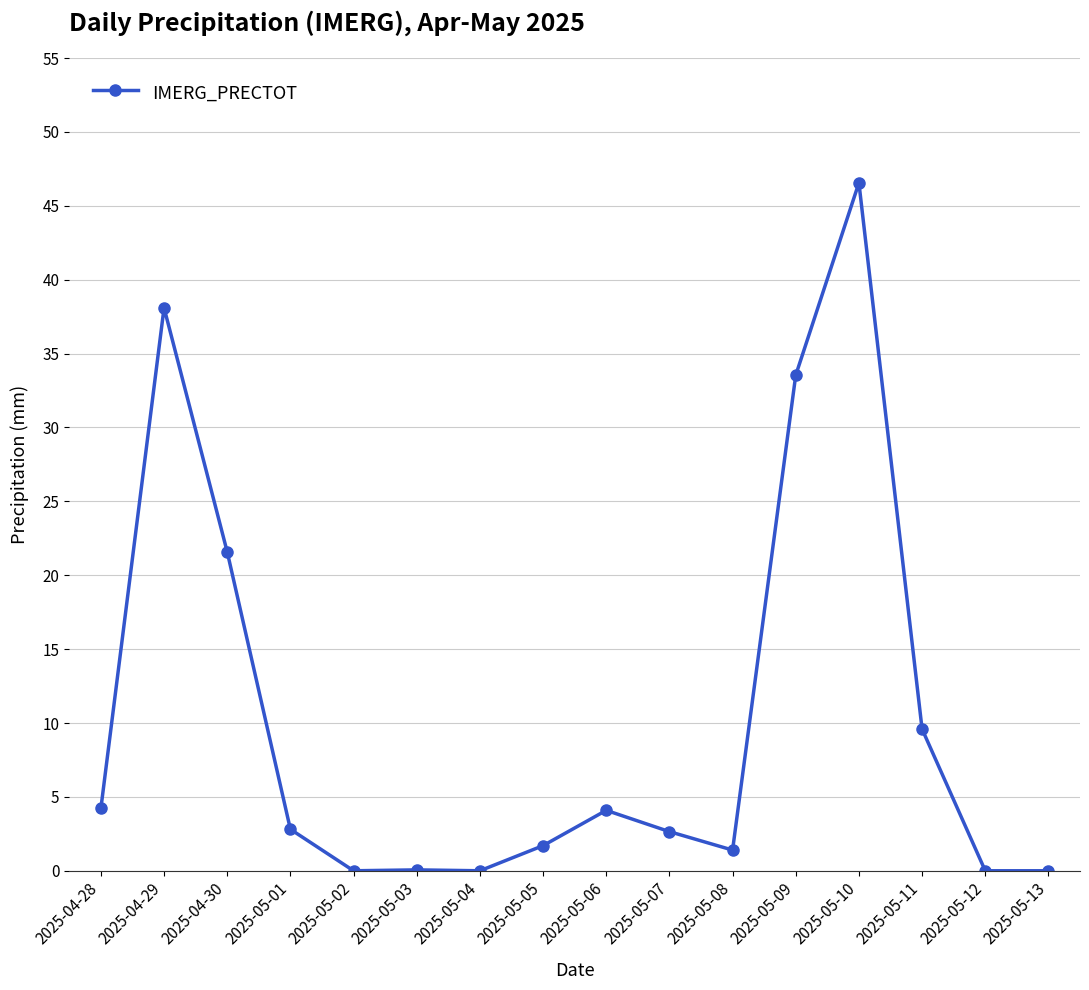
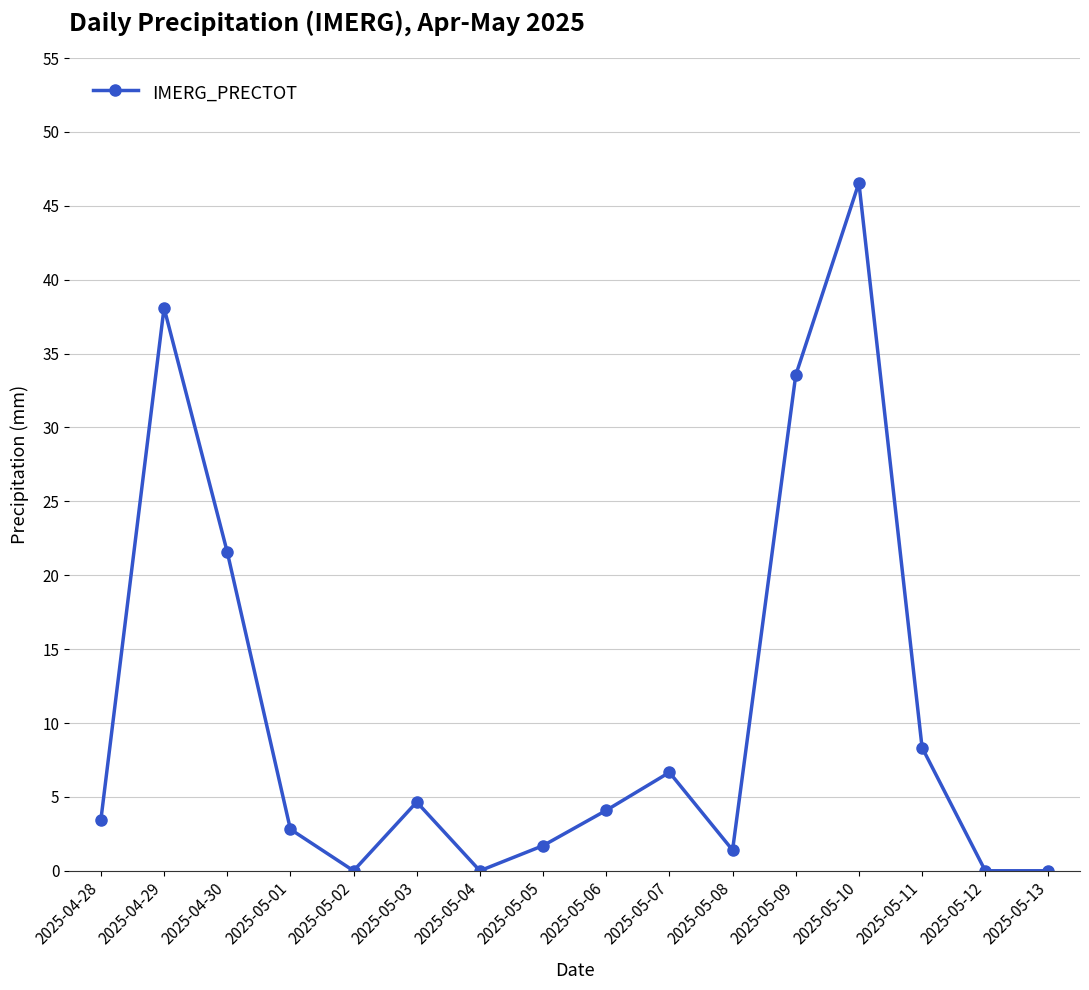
  {
-   "2025-04-28": 4.2,
+   "2025-04-28": 3.5,
    "2025-04-29": 38.1,
    "2025-04-30": 21.6,
    "2025-05-01": 2.8,
    "2025-05-02": 0.0,
-   "2025-05-03": 0.1,
+   "2025-05-03": 4.7,
    "2025-05-04": 0.0,
    "2025-05-05": 1.7,
    "2025-05-06": 4.1,
-   "2025-05-07": 2.7,
+   "2025-05-07": 6.7,
    "2025-05-08": 1.4,
    "2025-05-09": 33.5,
    "2025-05-10": 46.6,
-   "2025-05-11": 9.6,
+   "2025-05-11": 8.3,
    "2025-05-12": 0.0,
    "2025-05-13": 0.0
  }
